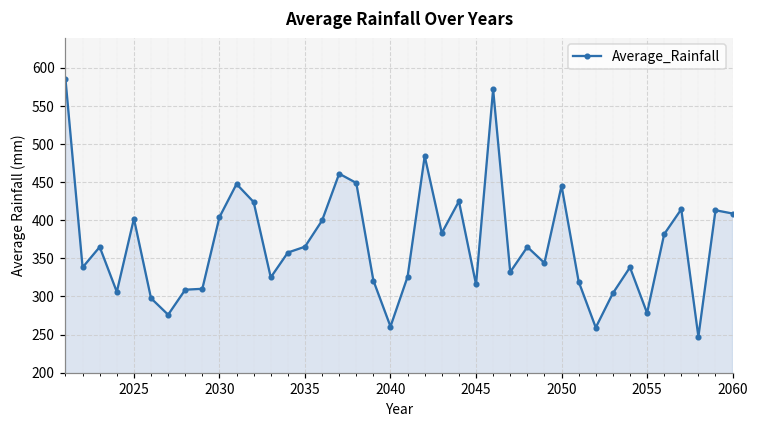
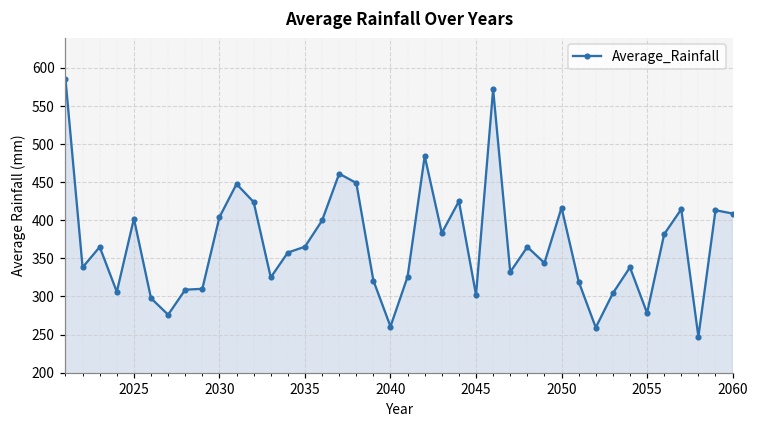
  {
    "2025": 400,
    "2030": 400,
    "2035": 370,
    "2040": 260,
-   "2045": 320,
-   "2050": 450,
+   "2045": 300,
+   "2050": 420,
    "2055": 280,
    "2060": 410
  }
